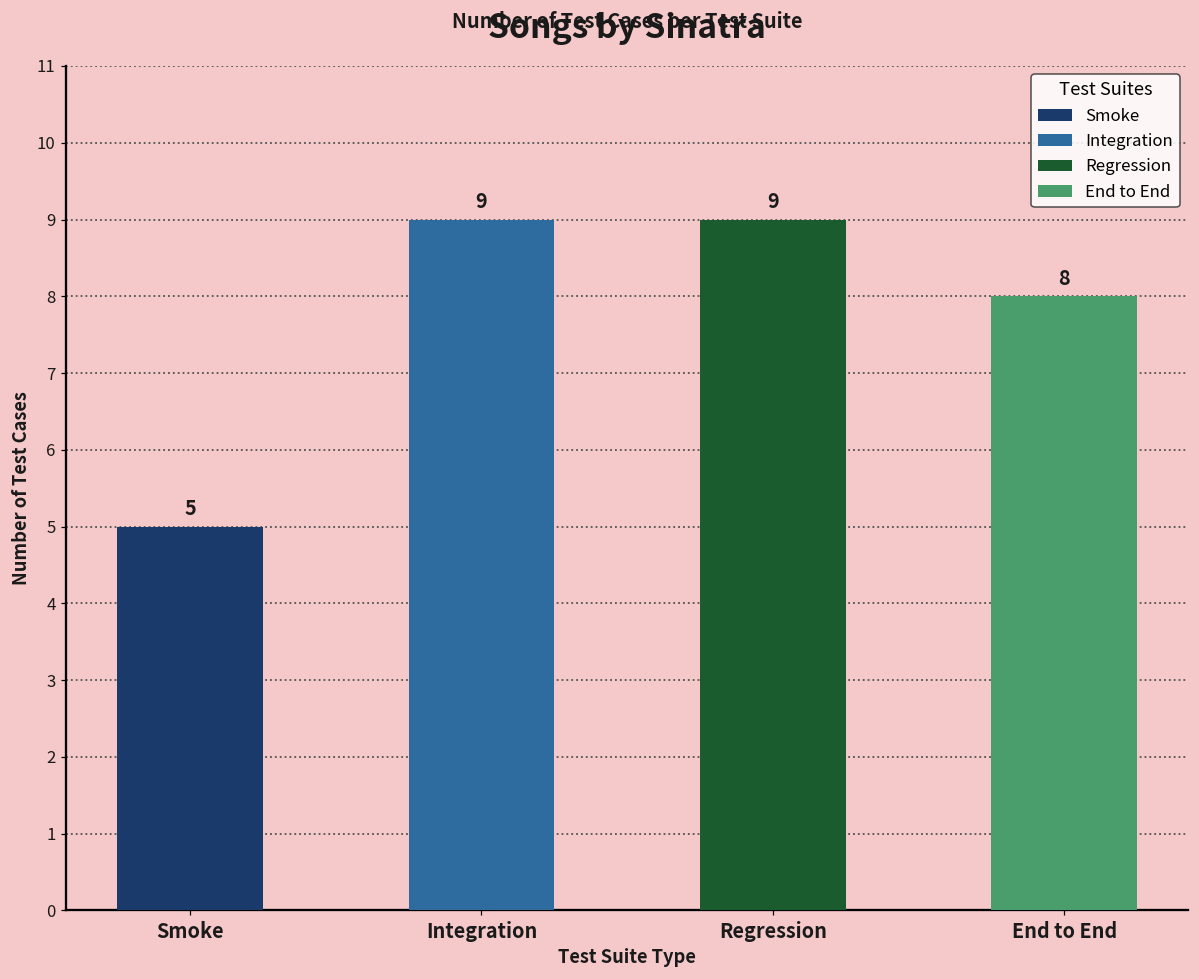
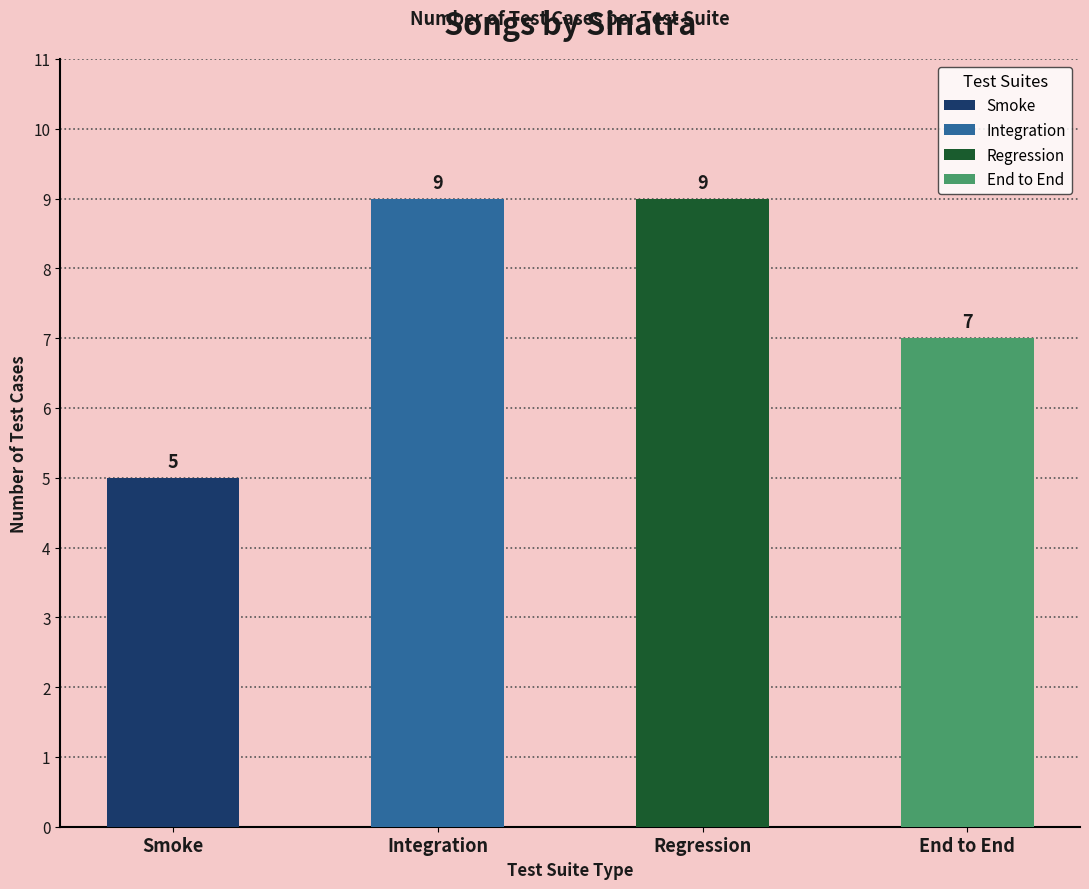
  {
    "Smoke": 5,
    "Integration": 9,
    "Regression": 9,
-   "End to End": 8
+   "End to End": 7
  }
